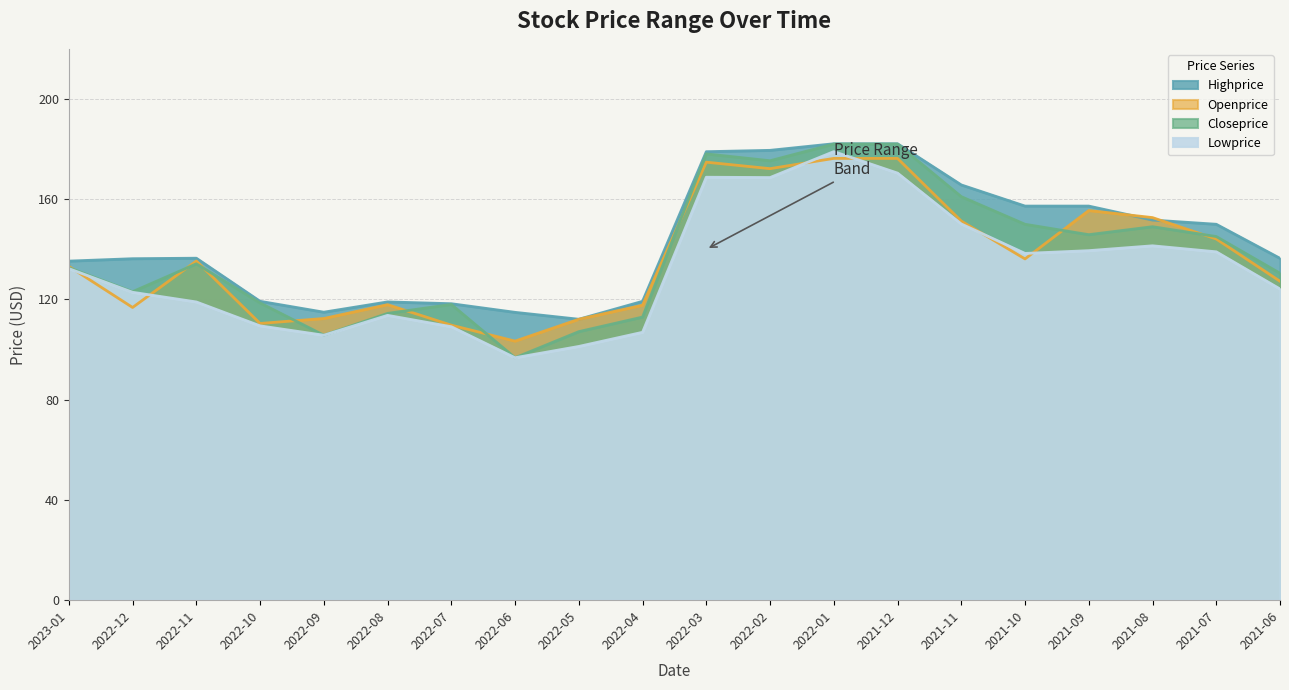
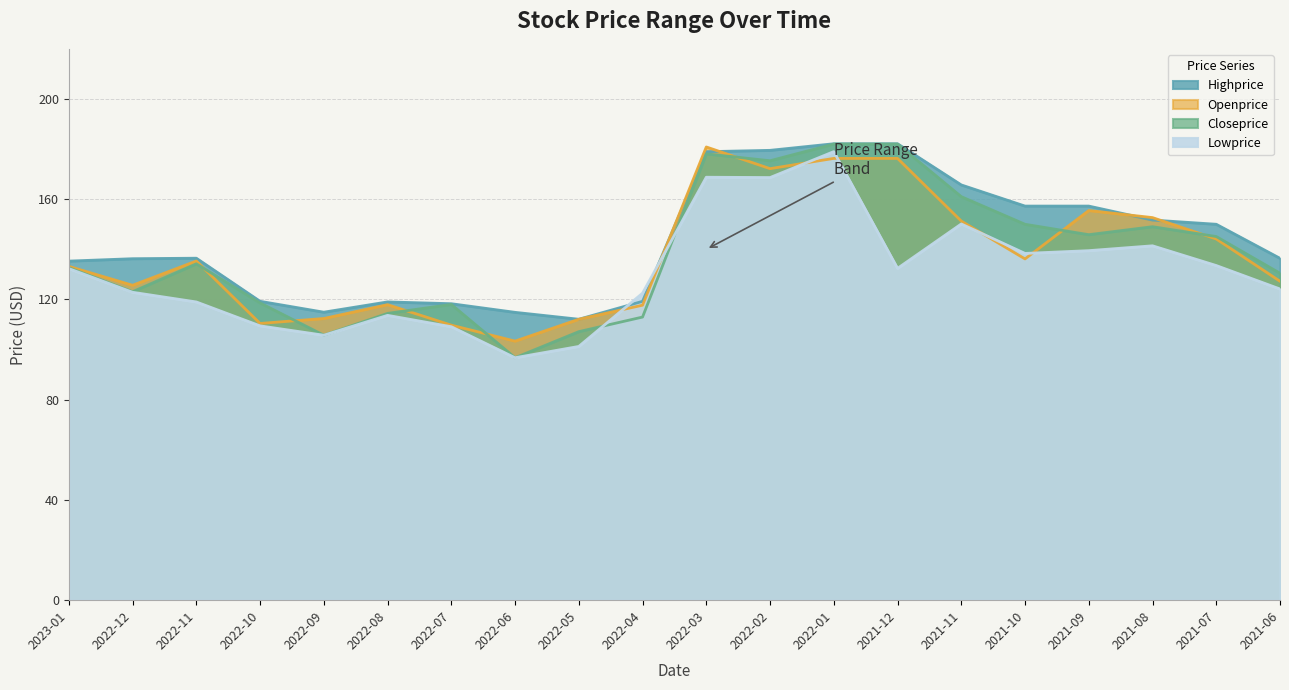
  {
    "Openprice": {
-     "2022-12": 117,
+     "2022-12": 126,
      "2022-11": 135,
      "2022-09": 112,
      "2022-08": 118,
      "2022-06": 103,
      "2022-04": 118,
-     "2022-03": 175,
+     "2022-03": 181,
      "2022-02": 172,
      "2022-01": 176,
      "2021-12": 176,
      "2021-11": 151,
      "2021-10": 136,
      "2021-09": 155,
      "2021-06": 127
    },
    "Lowprice": {
      "2022-11": 119,
      "2022-05": 101,
-     "2022-04": 107,
+     "2022-04": 123,
      "2022-03": 169,
      "2022-02": 169,
      "2022-01": 179,
-     "2021-12": 170,
+     "2021-12": 132,
      "2021-11": 150,
      "2021-10": 138,
      "2021-09": 139,
      "2021-08": 141,
-     "2021-07": 139,
+     "2021-07": 134,
      "2021-06": 124
    }
  }
